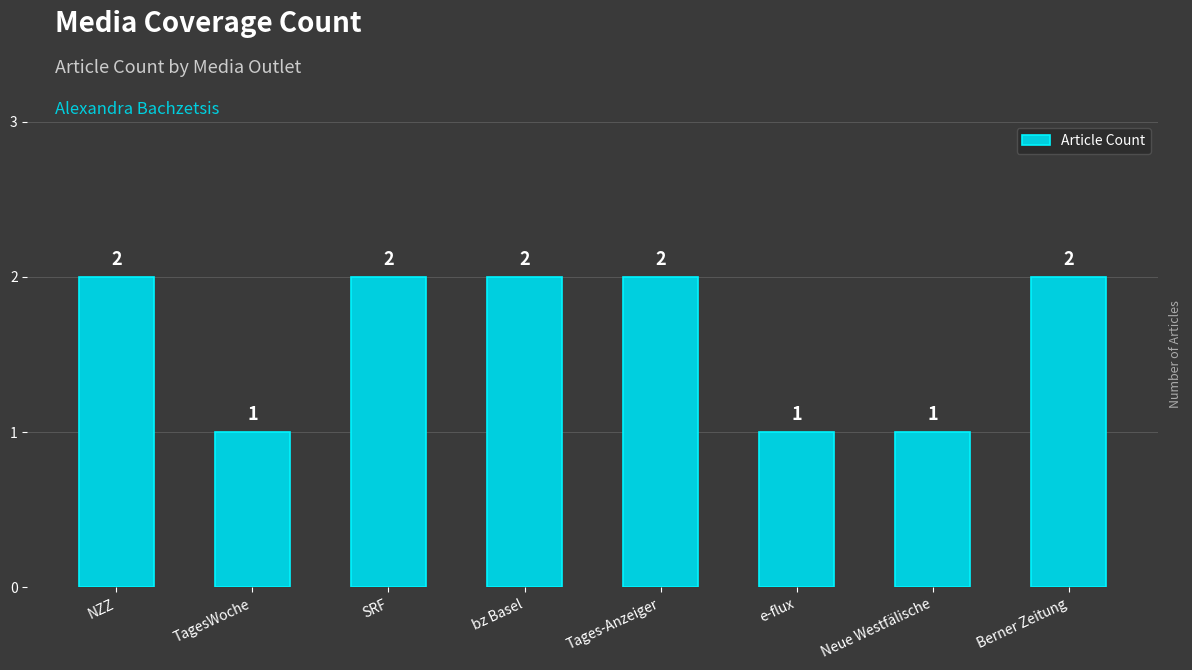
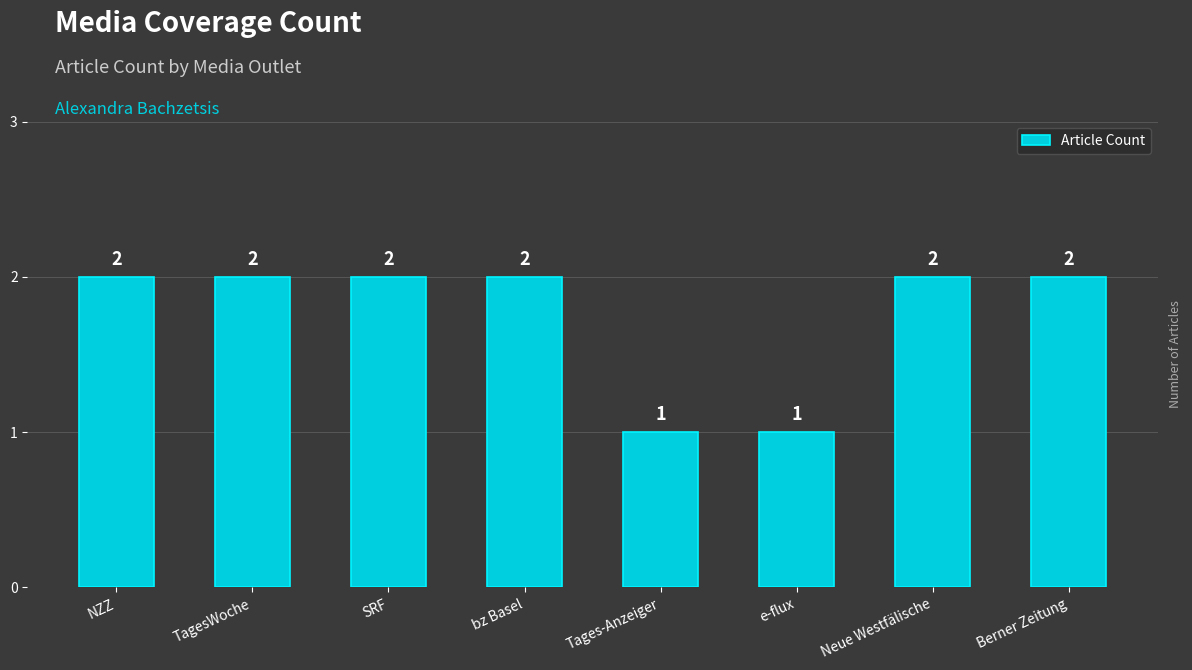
  {
    "NZZ": 2,
-   "TagesWoche": 1,
+   "TagesWoche": 2,
    "SRF": 2,
    "bz Basel": 2,
-   "Tages-Anzeiger": 2,
+   "Tages-Anzeiger": 1,
    "e-flux": 1,
-   "Neue Westfälische": 1,
+   "Neue Westfälische": 2,
    "Berner Zeitung": 2
  }
